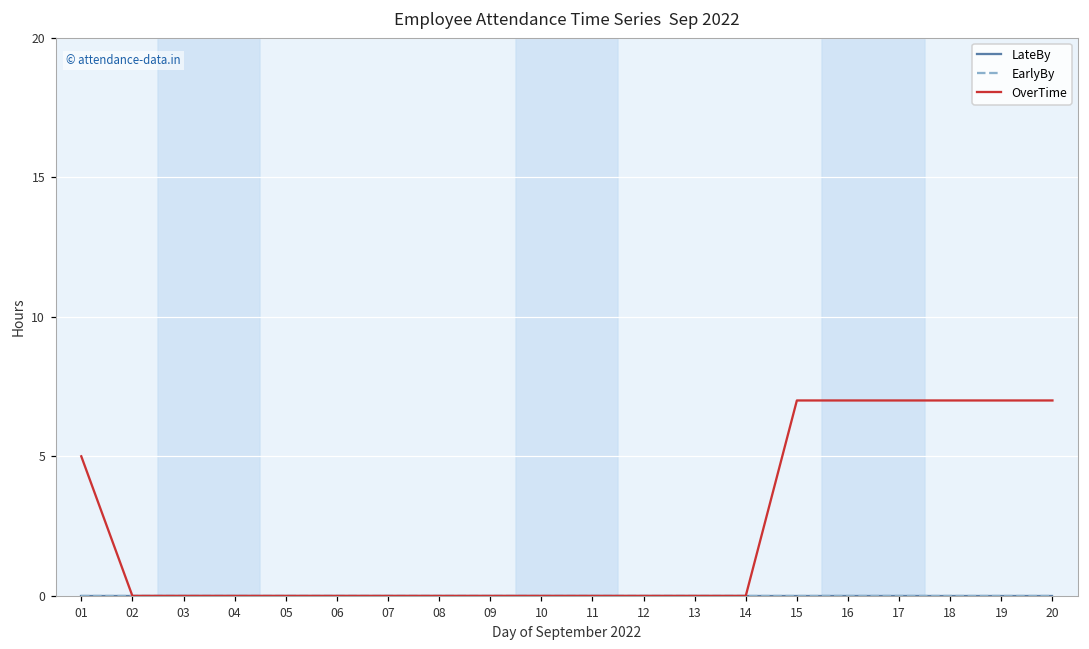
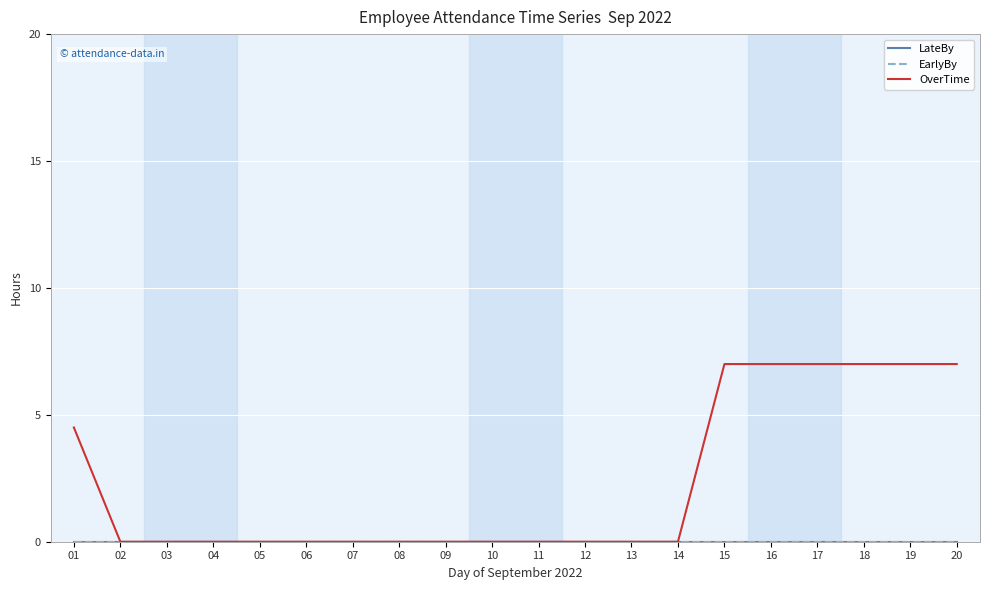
  {
    "EarlyBy": {
      "01": 0.0,
      "15": 0.0,
      "16": 0.0,
      "17": 0.0,
      "18": 0.0,
      "19": 0.0,
      "20": 0.0
    },
    "OverTime": {
-     "01": 5.0,
+     "01": 4.5,
      "15": 7.0,
      "16": 7.0,
      "17": 7.0,
      "18": 7.0,
      "19": 7.0,
      "20": 7.0
    }
  }
